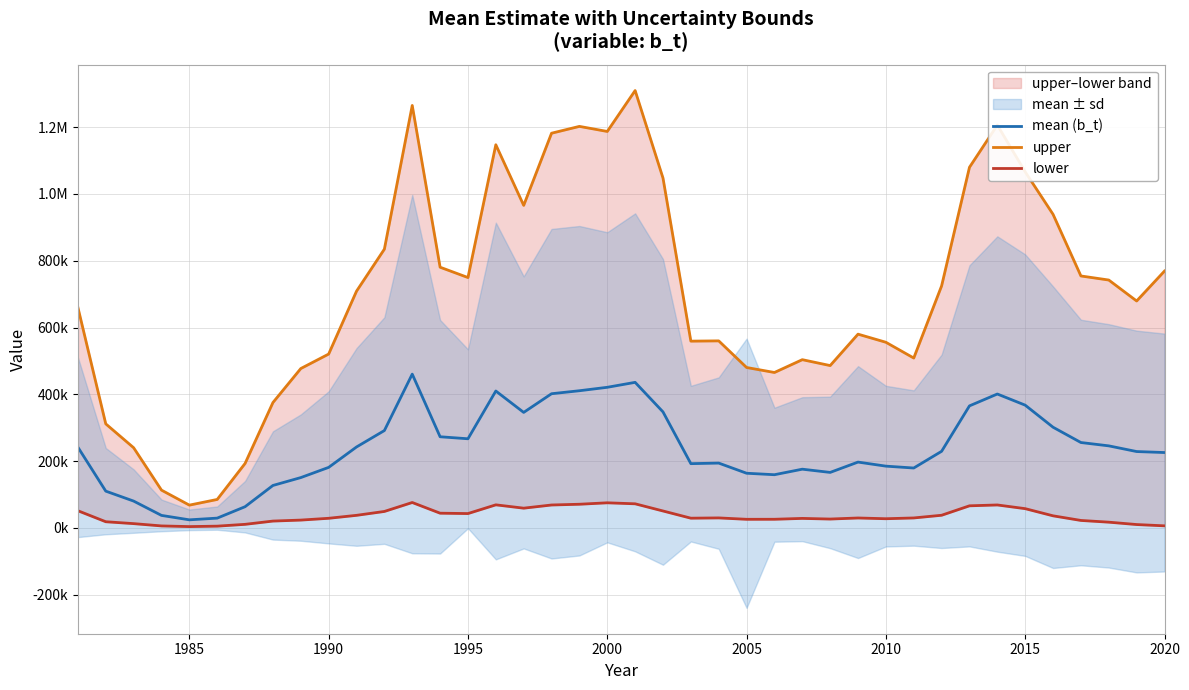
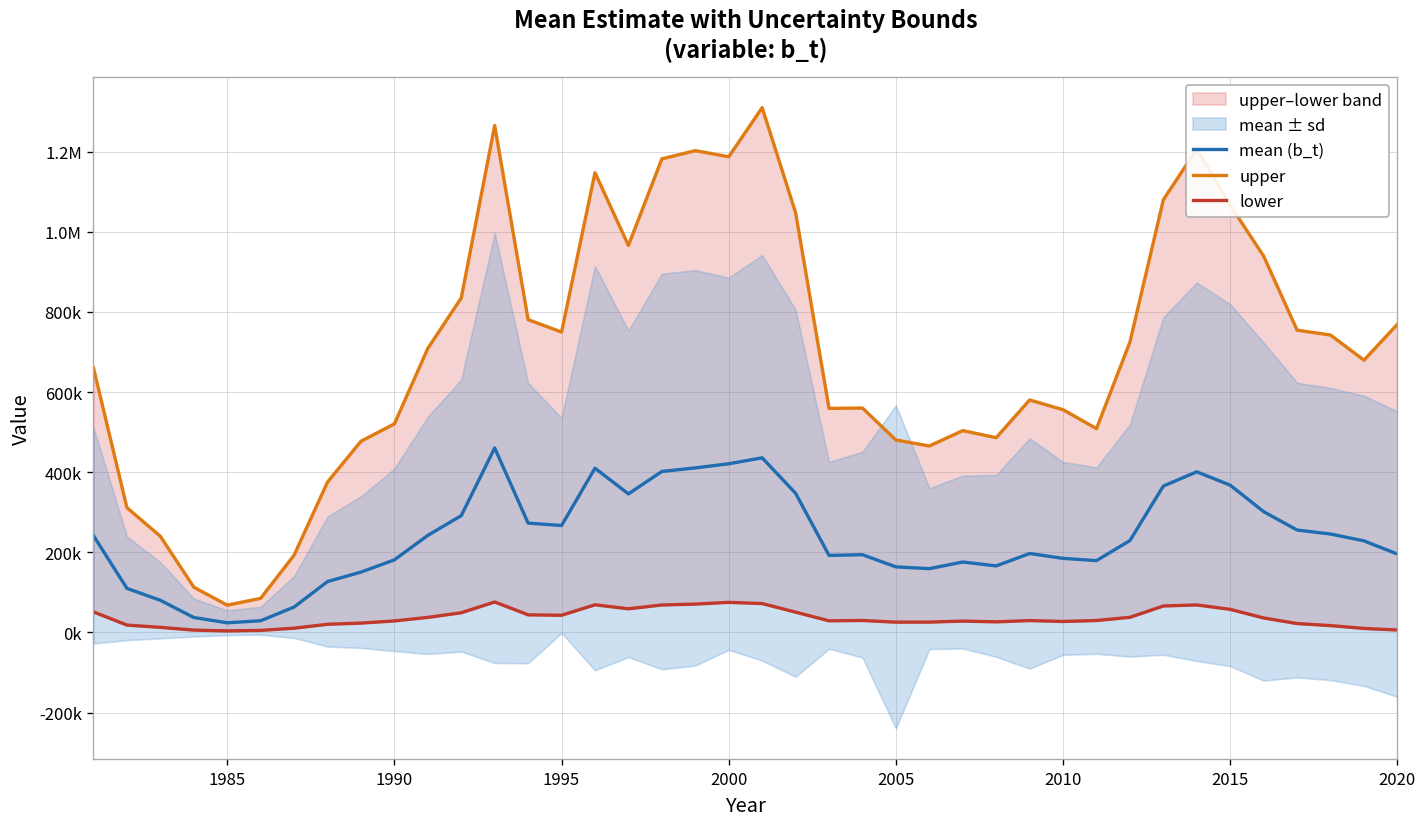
  {
    "mean (b_t)": {
      "1985": 20000,
      "1990": 180000,
      "1995": 270000,
      "2000": 420000,
      "2005": 160000,
      "2010": 180000,
      "2015": 370000,
-     "2020": 230000
+     "2020": 200000
    }
  }
